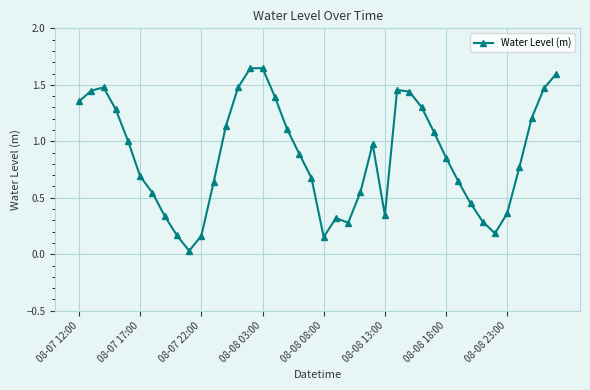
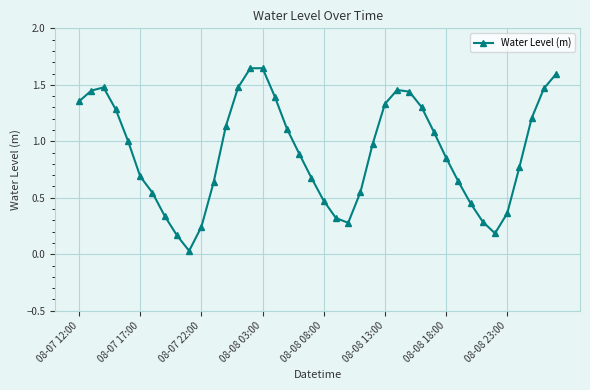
  {
    "08-07 12:00": 1.35,
    "08-07 17:00": 0.69,
-   "08-07 22:00": 0.16,
+   "08-07 22:00": 0.24,
    "08-08 03:00": 1.65,
-   "08-08 08:00": 0.15,
-   "08-08 13:00": 0.35,
+   "08-08 08:00": 0.47,
+   "08-08 13:00": 1.33,
    "08-08 18:00": 0.85,
    "08-08 23:00": 0.36
  }
